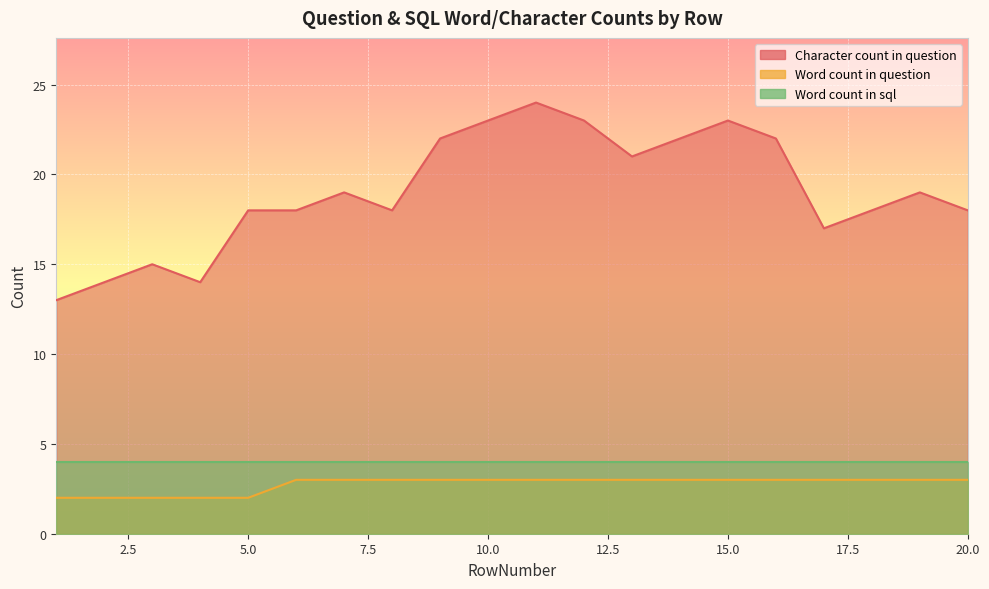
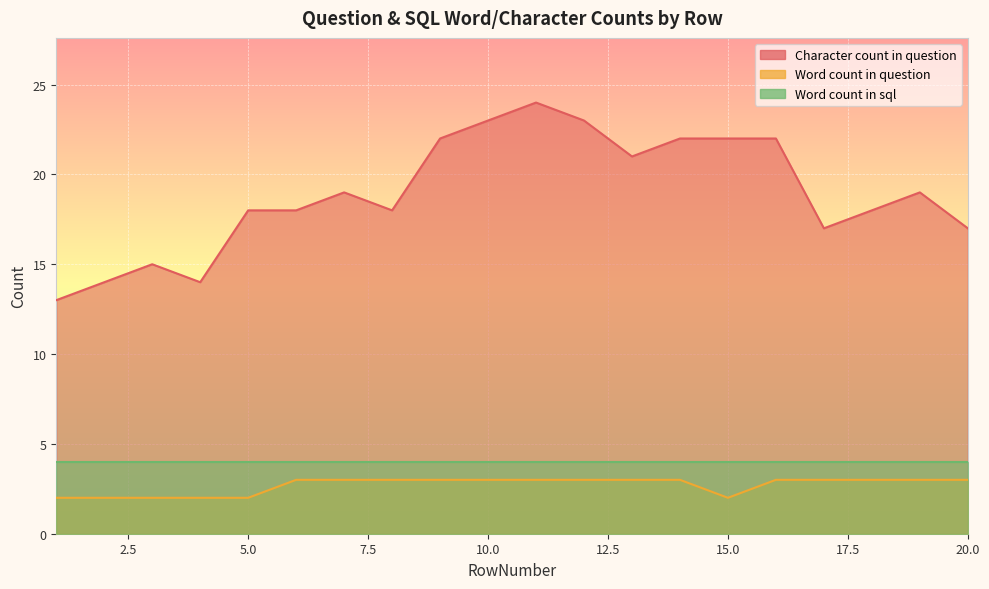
  {
    "Character count in question": {
      "5.0": 18,
      "10.0": 23,
-     "15.0": 23,
-     "20.0": 18
+     "15.0": 22,
+     "20.0": 17
    },
    "Word count in question": {
      "5.0": 2,
      "10.0": 3,
-     "15.0": 3,
+     "15.0": 2,
      "20.0": 3
    },
    "Word count in sql": {
      "5.0": 4,
      "10.0": 4,
      "15.0": 4,
      "20.0": 4
    }
  }
